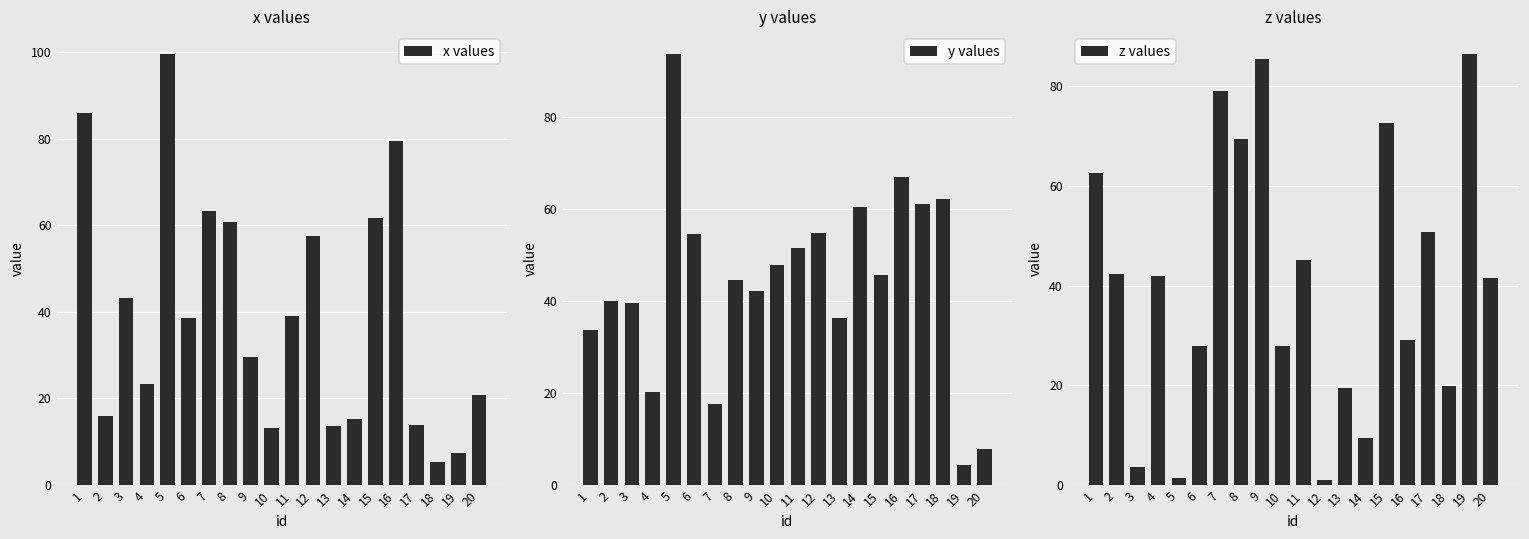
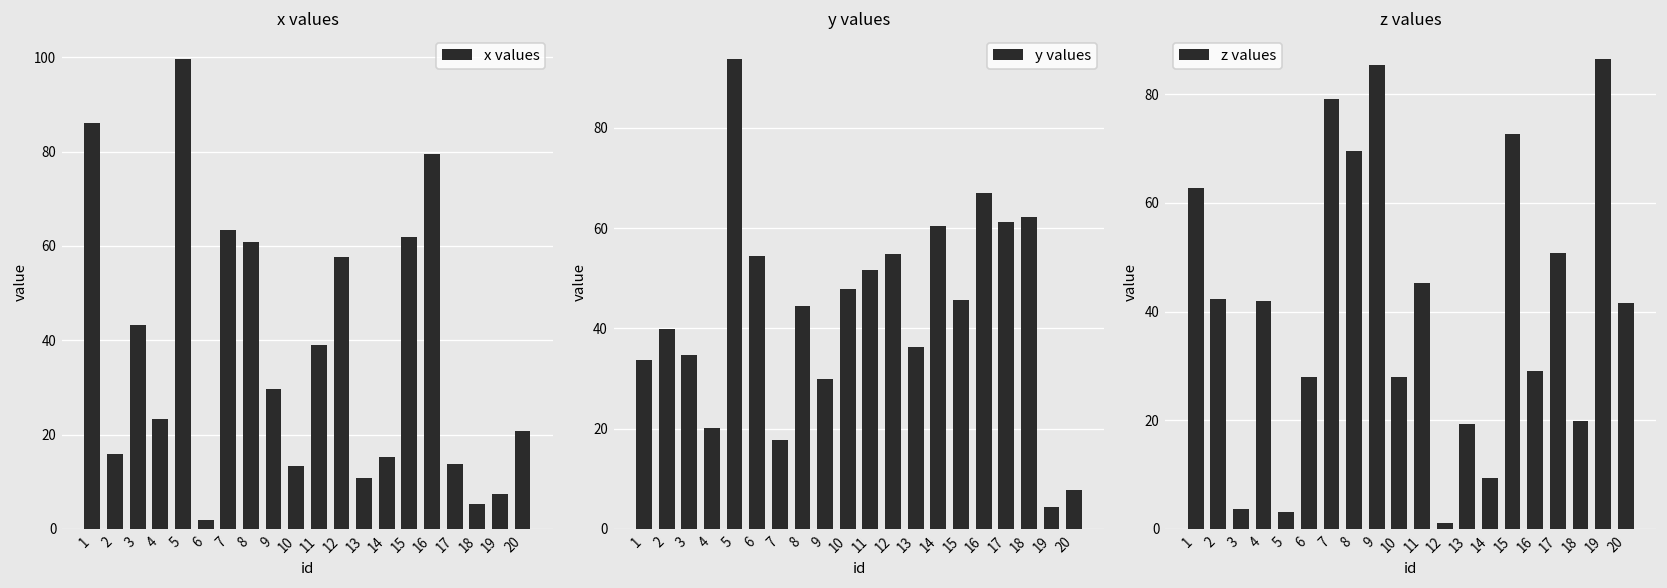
  {
    "x values": {
      "1": 86,
      "2": 16,
      "3": 43,
      "4": 23,
      "5": 100,
-     "6": 39,
+     "6": 2,
      "7": 63,
      "8": 61,
      "9": 30,
      "10": 13,
      "11": 39,
      "12": 58,
-     "13": 14,
+     "13": 11,
      "14": 15,
      "15": 62,
      "16": 79,
      "17": 14,
      "18": 5,
      "19": 7,
      "20": 21
    },
    "y values": {
      "1": 34,
      "2": 40,
-     "3": 40,
+     "3": 35,
      "4": 20,
      "5": 94,
      "6": 55,
      "7": 18,
      "8": 45,
-     "9": 42,
+     "9": 30,
      "10": 48,
      "11": 52,
      "12": 55,
      "13": 36,
      "14": 61,
      "15": 46,
      "16": 67,
      "17": 61,
      "18": 62,
      "19": 4,
      "20": 8
    },
    "z values": {
      "1": 63,
      "2": 42,
      "3": 4,
      "4": 42,
-     "5": 1,
+     "5": 3,
      "6": 28,
      "7": 79,
      "8": 70,
      "9": 85,
      "10": 28,
      "11": 45,
      "12": 1,
      "13": 19,
      "14": 9,
      "15": 73,
      "16": 29,
      "17": 51,
      "18": 20,
      "19": 87,
      "20": 42
    }
  }
